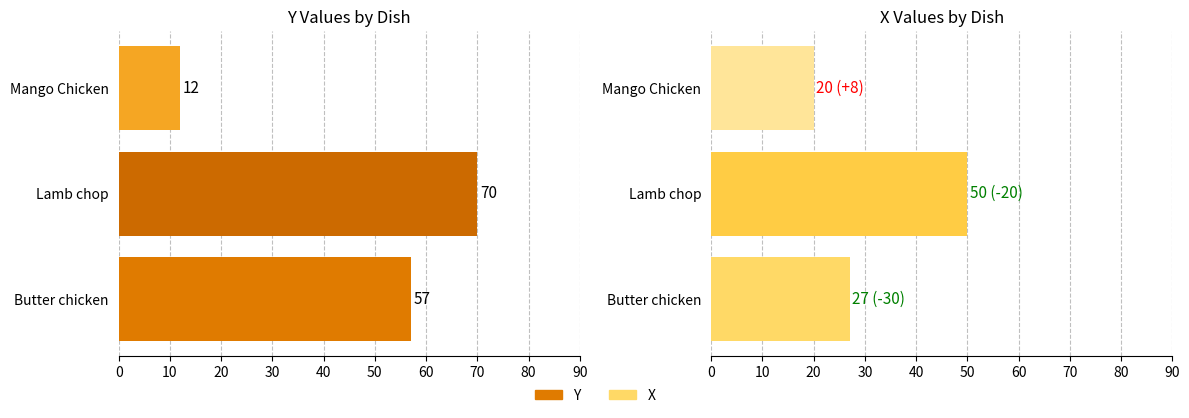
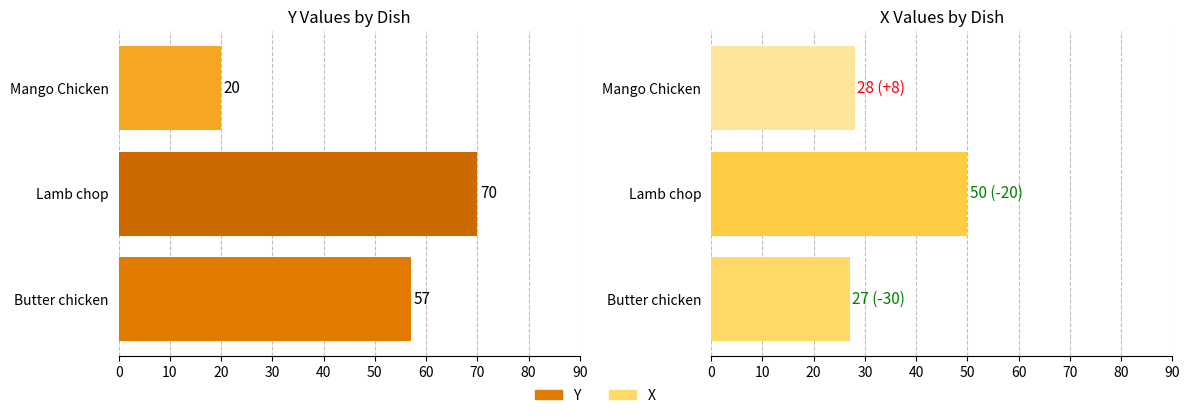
  {
    "Y Values by Dish": {
-     "Mango Chicken": 12,
+     "Mango Chicken": 20,
      "Lamb chop": 70,
      "Butter chicken": 57
    },
    "X Values by Dish": {
-     "Mango Chicken": 20,
+     "Mango Chicken": 28,
      "Lamb chop": 50,
      "Butter chicken": 27
    }
  }
